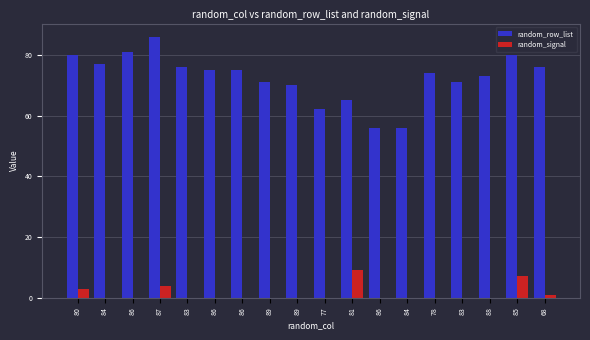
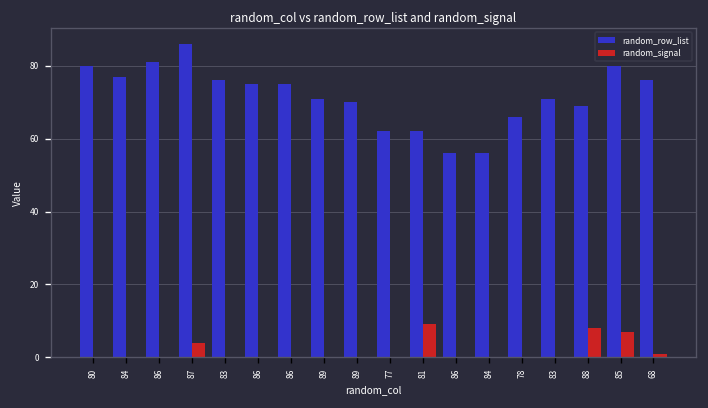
  {
    "random_row_list": {
      "80": 80,
      "87": 86,
      "77": 62,
-     "81": 65,
-     "78": 74,
-     "88": 73,
+     "81": 62,
+     "78": 66,
+     "88": 69,
      "85": 80,
      "68": 76
    },
    "random_signal": {
-     "80": 3,
+     "80": 0,
      "87": 4,
      "77": 0,
      "81": 9,
      "78": 0,
-     "88": 0,
+     "88": 8,
      "85": 7,
      "68": 1
    }
  }
